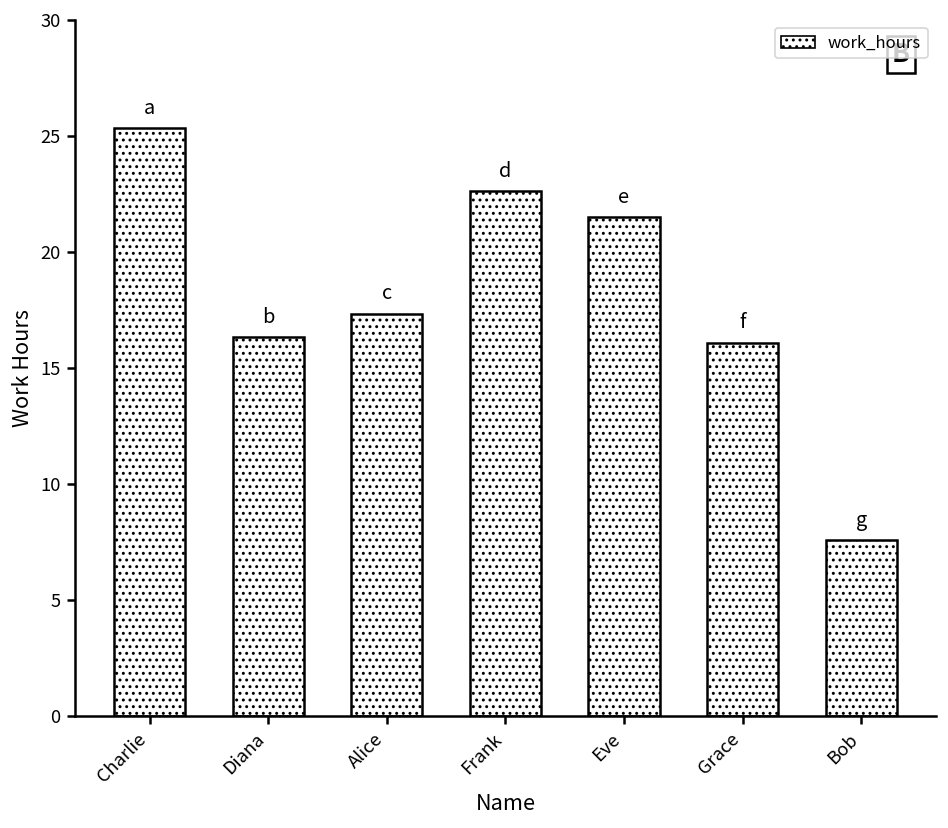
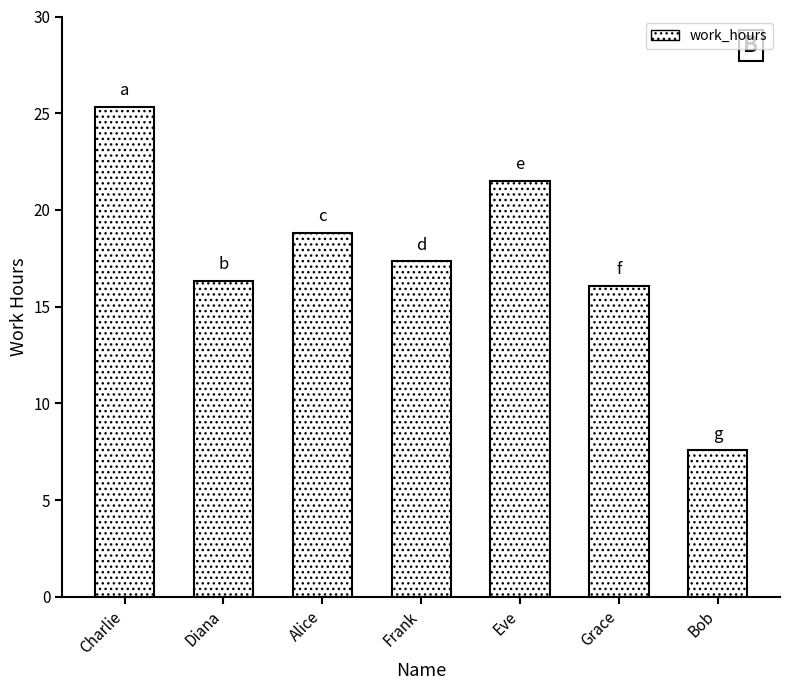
  {
    "Charlie": 25.3,
    "Diana": 16.3,
-   "Alice": 17.3,
-   "Frank": 22.6,
+   "Alice": 18.8,
+   "Frank": 17.3,
    "Eve": 21.5,
    "Grace": 16.1,
    "Bob": 7.6
  }
